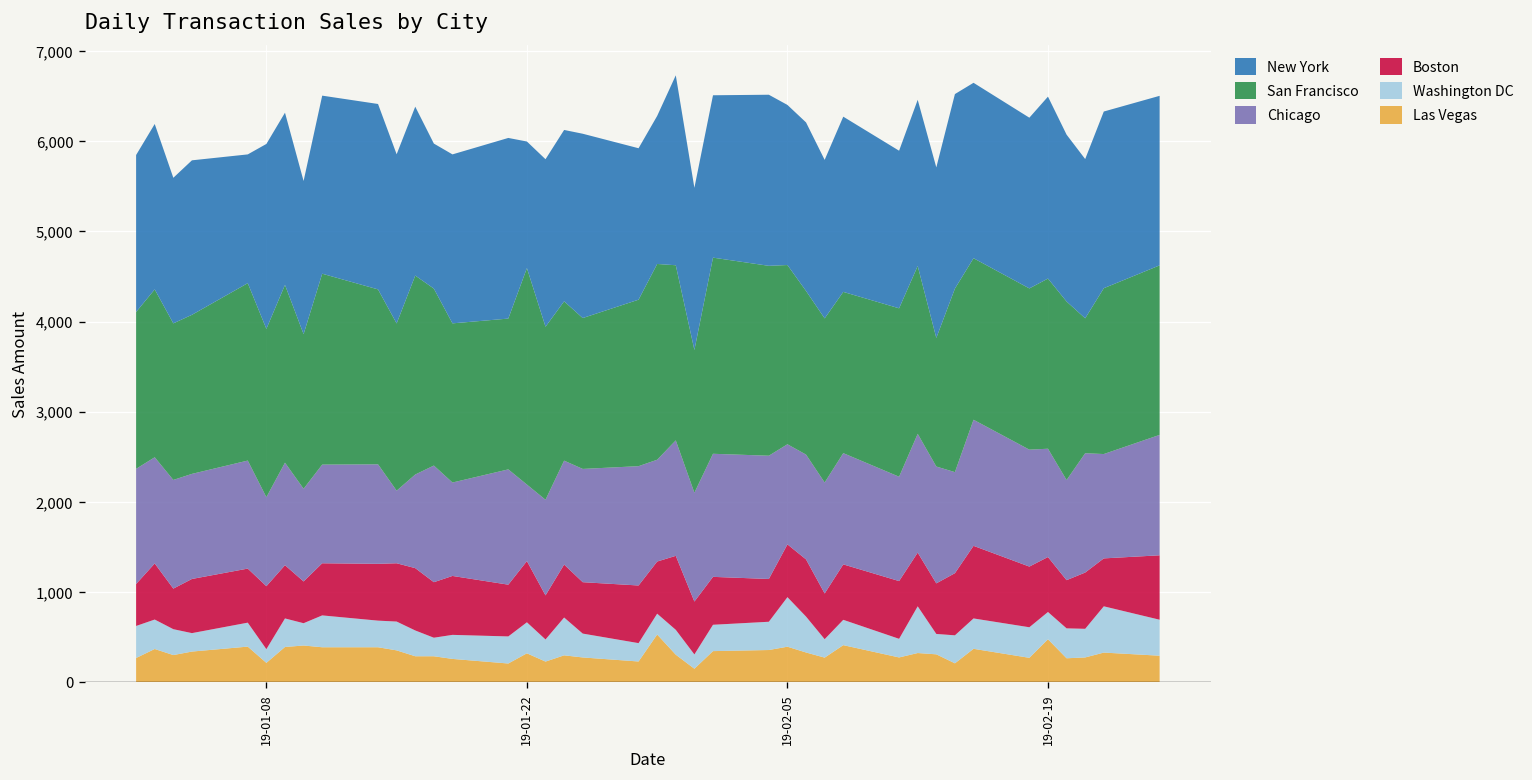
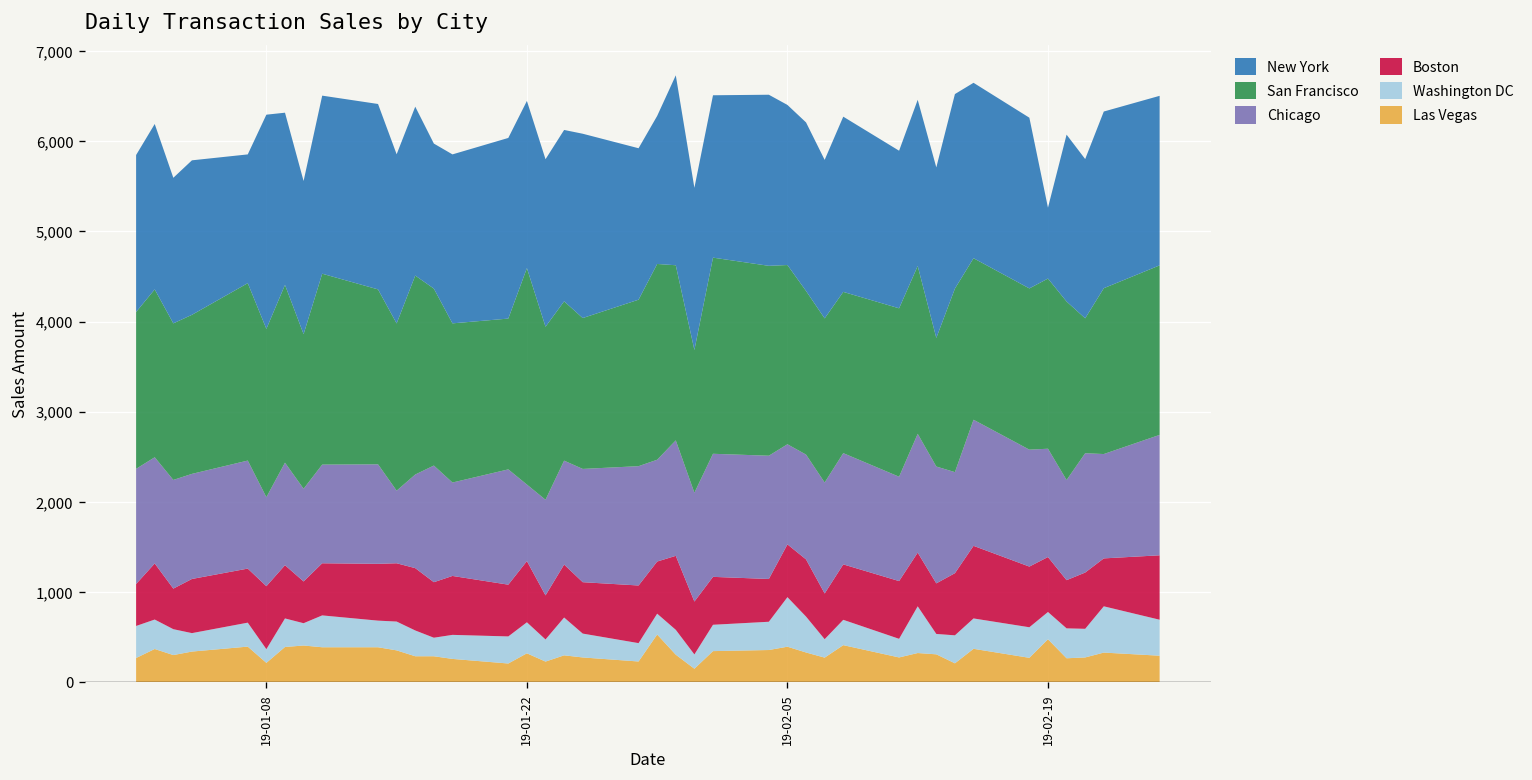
  {
    "Las Vegas": {
      "19-01-08": "200",
      "19-01-22": "300",
      "19-02-05": "400",
      "19-02-19": "500"
    },
    "Washington DC": {
      "19-01-08": "200",
      "19-01-22": "300",
      "19-02-05": "500",
      "19-02-19": "300"
    },
    "Boston": {
      "19-01-08": "700",
      "19-01-22": "700",
      "19-02-05": "600",
      "19-02-19": "600"
    },
    "Chicago": {
      "19-01-08": "1,000",
      "19-01-22": "800",
      "19-02-05": "1,100",
      "19-02-19": "1,200"
    },
    "San Francisco": {
      "19-01-08": "1,900",
      "19-01-22": "2,400",
      "19-02-05": "2,000",
      "19-02-19": "1,900"
    },
    "New York": {
-     "19-01-08": "2,100",
-     "19-01-22": "1,400",
+     "19-01-08": "2,400",
+     "19-01-22": "1,900",
      "19-02-05": "1,800",
-     "19-02-19": "2,000"
+     "19-02-19": "800"
    }
  }
